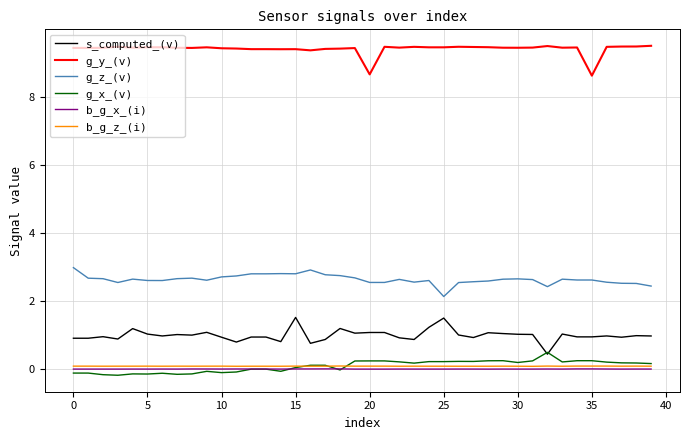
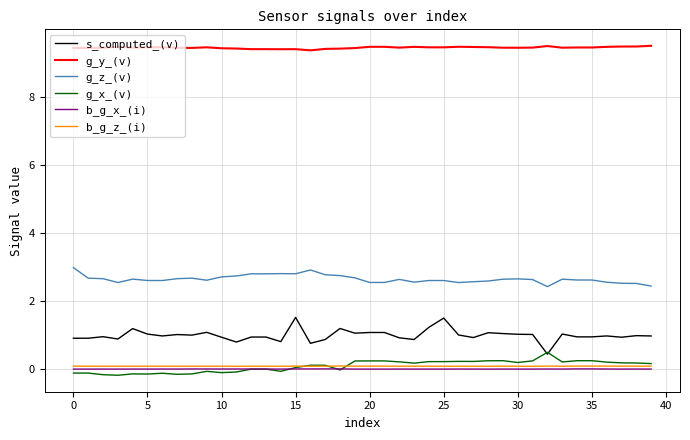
  {
    "s_computed_(v)": {
      "0": 0.9,
      "5": 1.0,
      "10": 0.9,
      "15": 1.5,
      "20": 1.1,
      "25": 1.5,
      "30": 1.0,
      "35": 0.9
    },
    "g_y_(v)": {
      "10": 9.4,
      "15": 9.4,
-     "20": 8.7,
+     "20": 9.5,
      "25": 9.5,
      "30": 9.4,
-     "35": 8.6
+     "35": 9.5
    },
    "g_z_(v)": {
      "0": 3.0,
      "5": 2.6,
      "10": 2.7,
      "15": 2.8,
      "20": 2.5,
-     "25": 2.1,
+     "25": 2.6,
      "30": 2.6,
      "35": 2.6
    },
    "g_x_(v)": {
      "0": -0.1,
      "5": -0.1,
      "10": -0.1,
      "20": 0.2,
      "25": 0.2,
      "30": 0.2,
      "35": 0.2
    },
    "b_g_x_(i)": {
      "0": 0.0,
      "5": 0.0,
      "10": 0.0,
      "20": 0.0,
      "25": 0.0,
      "30": 0.0,
      "35": 0.0
    },
    "b_g_z_(i)": {
      "0": 0.1,
      "5": 0.1,
      "10": 0.1,
      "20": 0.1,
      "25": 0.1,
      "30": 0.1,
      "35": 0.1
    }
  }
